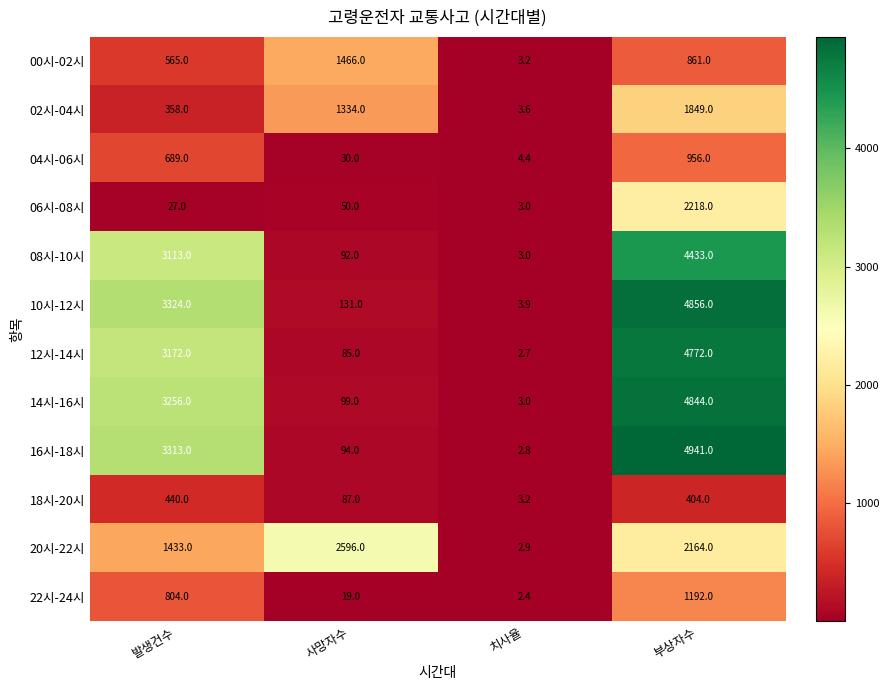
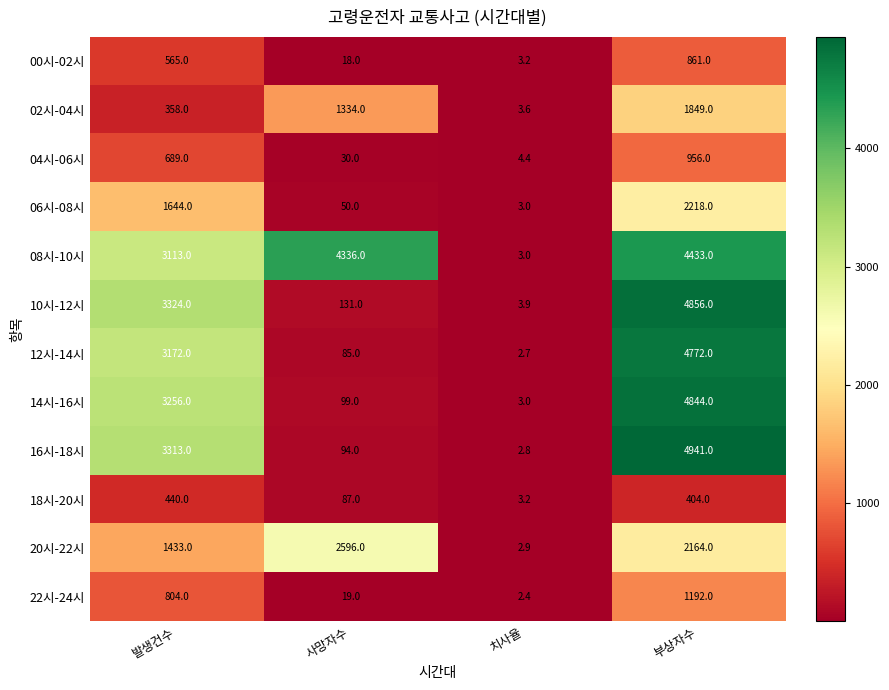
  {
    "00시-02시": {
      "발생건수": 565.0,
-     "사망자수": 1466.0,
+     "사망자수": 18.0,
      "치사율": 3.2,
      "부상자수": 861.0
    },
    "02시-04시": {
      "발생건수": 358.0,
      "사망자수": 1334.0,
      "치사율": 3.6,
      "부상자수": 1849.0
    },
    "04시-06시": {
      "발생건수": 689.0,
      "사망자수": 30.0,
      "치사율": 4.4,
      "부상자수": 956.0
    },
    "06시-08시": {
-     "발생건수": 27.0,
+     "발생건수": 1644.0,
      "사망자수": 50.0,
      "치사율": 3.0,
      "부상자수": 2218.0
    },
    "08시-10시": {
      "발생건수": 3113.0,
-     "사망자수": 92.0,
+     "사망자수": 4336.0,
      "치사율": 3.0,
      "부상자수": 4433.0
    },
    "10시-12시": {
      "발생건수": 3324.0,
      "사망자수": 131.0,
      "치사율": 3.9,
      "부상자수": 4856.0
    },
    "12시-14시": {
      "발생건수": 3172.0,
      "사망자수": 85.0,
      "치사율": 2.7,
      "부상자수": 4772.0
    },
    "14시-16시": {
      "발생건수": 3256.0,
      "사망자수": 99.0,
      "치사율": 3.0,
      "부상자수": 4844.0
    },
    "16시-18시": {
      "발생건수": 3313.0,
      "사망자수": 94.0,
      "치사율": 2.8,
      "부상자수": 4941.0
    },
    "18시-20시": {
      "발생건수": 440.0,
      "사망자수": 87.0,
      "치사율": 3.2,
      "부상자수": 404.0
    },
    "20시-22시": {
      "발생건수": 1433.0,
      "사망자수": 2596.0,
      "치사율": 2.9,
      "부상자수": 2164.0
    },
    "22시-24시": {
      "발생건수": 804.0,
      "사망자수": 19.0,
      "치사율": 2.4,
      "부상자수": 1192.0
    }
  }
